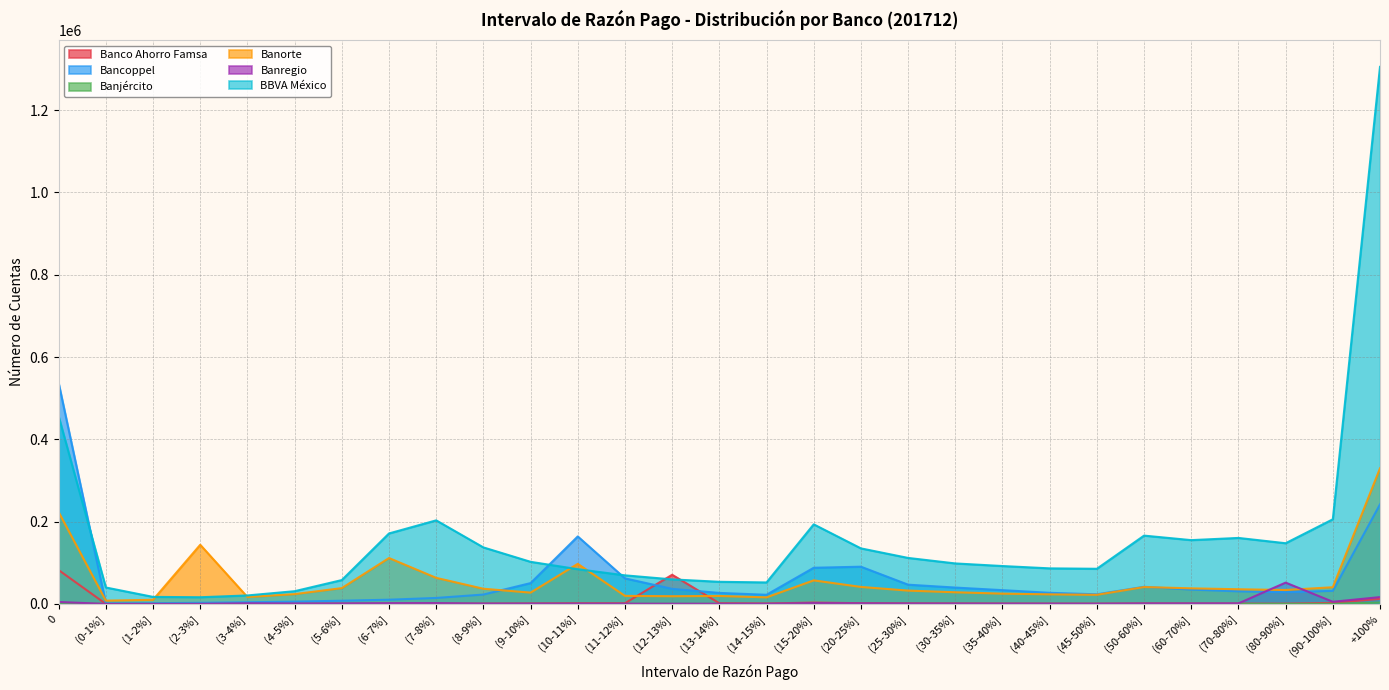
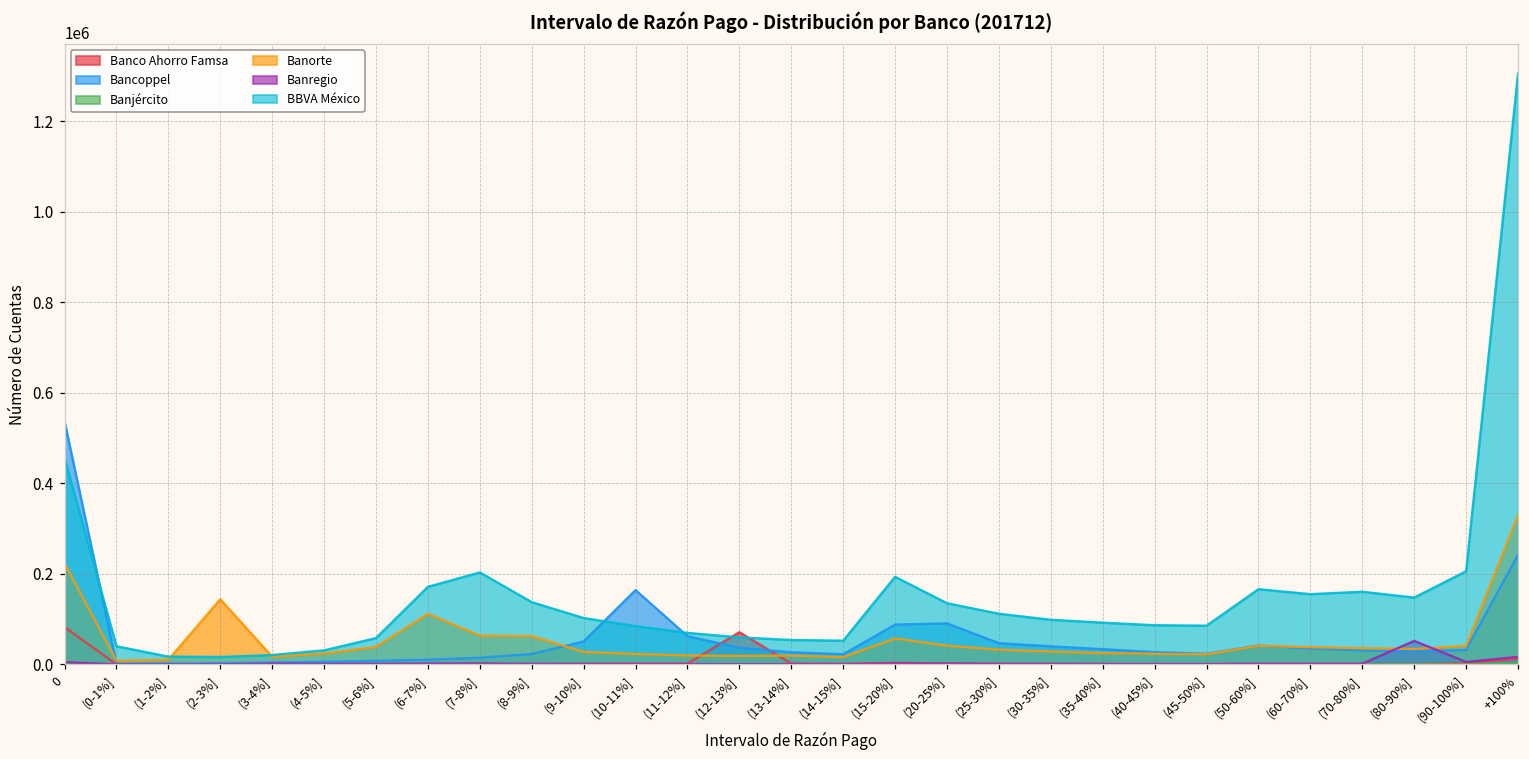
  {
    "Banco Ahorro Famsa": {
      "0": 80000,
      "(12-13%]": 70000
    },
    "Banjército": {
      "+100%": 0
    },
    "Banorte": {
      "0": 220000,
      "(0-1%]": 10000,
      "(1-2%]": 10000,
      "(2-3%]": 140000,
      "(4-5%]": 20000,
      "(5-6%]": 40000,
      "(6-7%]": 110000,
      "(7-8%]": 60000,
-     "(8-9%]": 40000,
+     "(8-9%]": 60000,
      "(9-10%]": 30000,
-     "(10-11%]": 100000,
+     "(10-11%]": 20000,
      "(11-12%]": 20000,
      "(12-13%]": 20000,
      "(13-14%]": 20000,
      "(14-15%]": 20000,
      "(15-20%]": 60000,
      "(20-25%]": 40000,
      "(25-30%]": 30000,
      "(30-35%]": 30000,
      "(35-40%]": 30000,
      "(90-100%]": 40000,
      "+100%": 330000
    },
    "Banregio": {
      "(80-90%]": 50000
    }
  }
